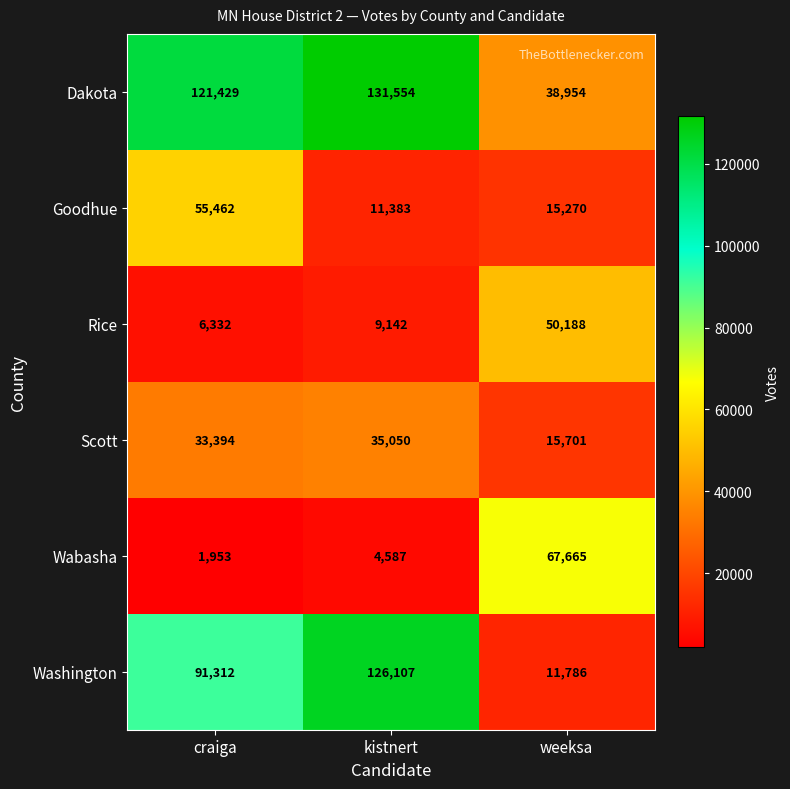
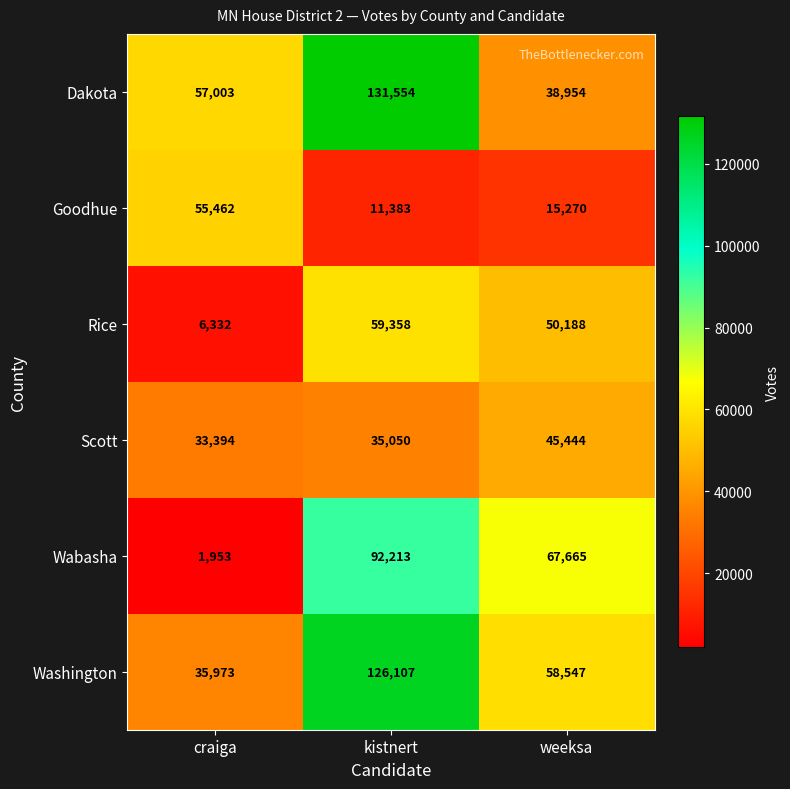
  {
    "Dakota": {
-     "craiga": "121,429",
+     "craiga": "57,003",
      "kistnert": "131,554"
    },
    "Goodhue": {
      "craiga": "55,462",
      "kistnert": "11,383",
      "weeksa": "15,270"
    },
    "Rice": {
      "craiga": "6,332",
-     "kistnert": "9,142",
+     "kistnert": "59,358",
      "weeksa": "50,188"
    },
    "Scott": {
      "craiga": "33,394",
      "kistnert": "35,050",
-     "weeksa": "15,701"
+     "weeksa": "45,444"
    },
    "Wabasha": {
      "craiga": "1,953",
-     "kistnert": "4,587",
+     "kistnert": "92,213",
      "weeksa": "67,665"
    },
    "Washington": {
-     "craiga": "91,312",
+     "craiga": "35,973",
      "kistnert": "126,107",
-     "weeksa": "11,786"
+     "weeksa": "58,547"
    }
  }
